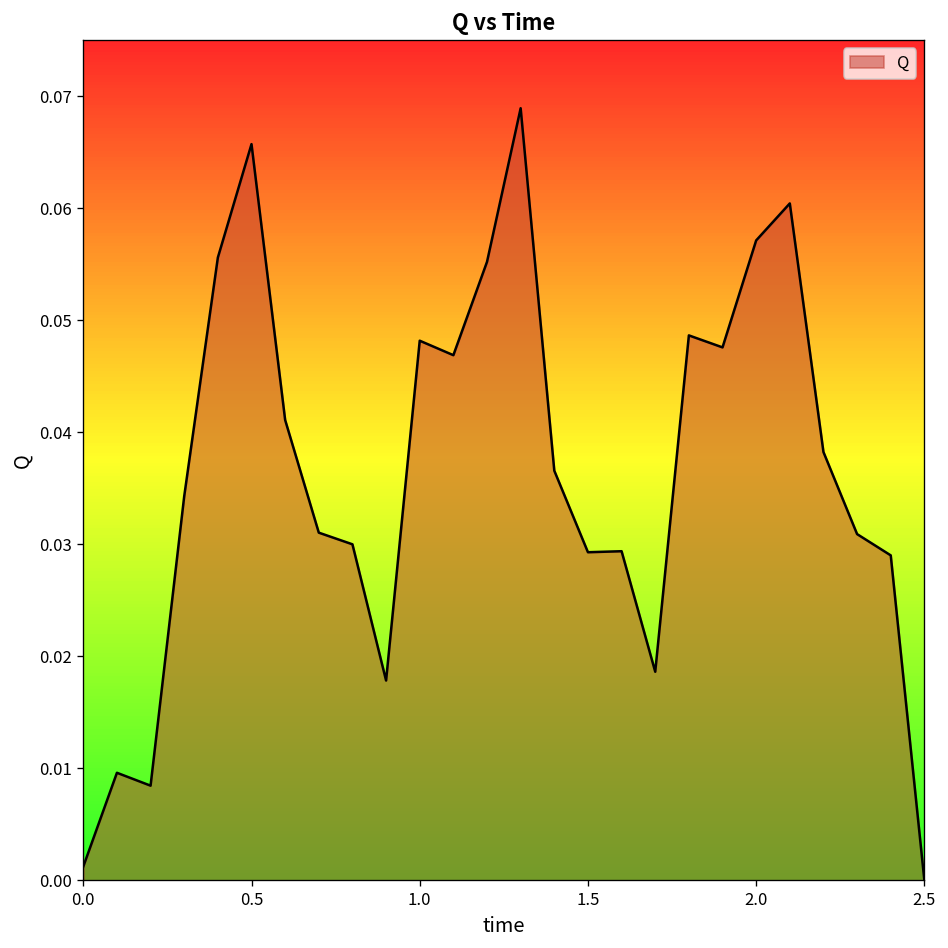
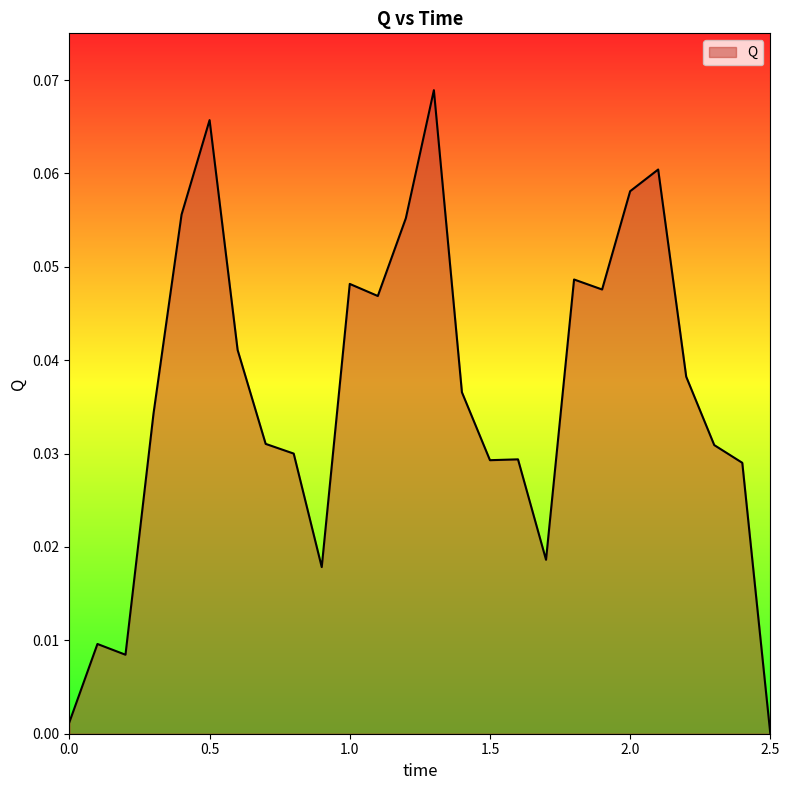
  {
    "0.0": 0.001,
    "0.5": 0.066,
    "1.0": 0.048,
    "1.5": 0.029,
-   "2.0": 0.057,
+   "2.0": 0.058,
    "2.5": 0.000
  }
